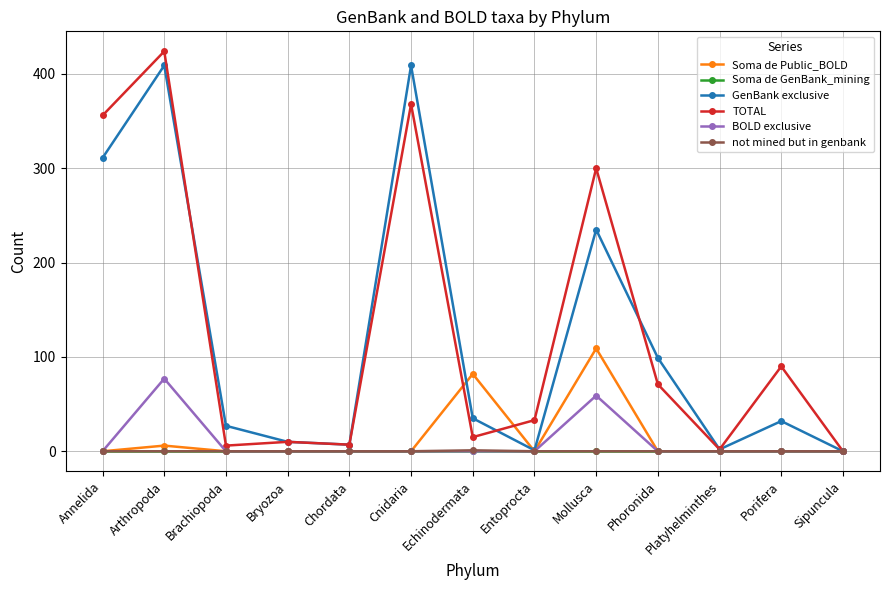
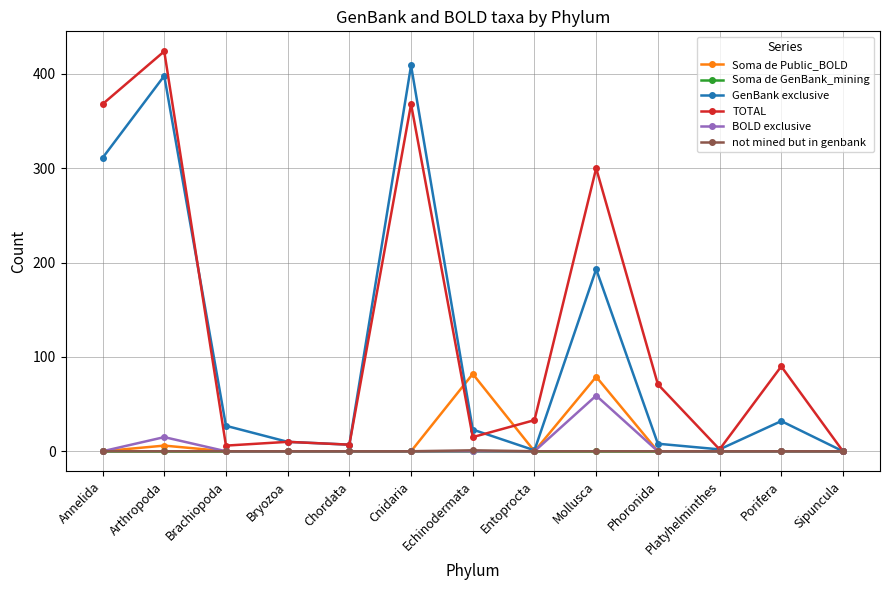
  {
    "Soma de Public_BOLD": {
      "Arthropoda": 10,
      "Echinodermata": 80,
-     "Mollusca": 110
+     "Mollusca": 80
    },
    "GenBank exclusive": {
      "Annelida": 310,
-     "Arthropoda": 410,
+     "Arthropoda": 400,
      "Brachiopoda": 30,
      "Cnidaria": 410,
-     "Echinodermata": 40,
-     "Mollusca": 240,
-     "Phoronida": 100,
+     "Echinodermata": 20,
+     "Mollusca": 190,
+     "Phoronida": 10,
      "Porifera": 30
    },
    "TOTAL": {
-     "Annelida": 360,
+     "Annelida": 370,
      "Arthropoda": 420,
      "Brachiopoda": 10,
      "Cnidaria": 370,
      "Echinodermata": 20,
      "Entoprocta": 30,
      "Mollusca": 300,
      "Phoronida": 70,
      "Porifera": 90
    },
    "BOLD exclusive": {
-     "Arthropoda": 80,
+     "Arthropoda": 20,
      "Mollusca": 60
    }
  }
